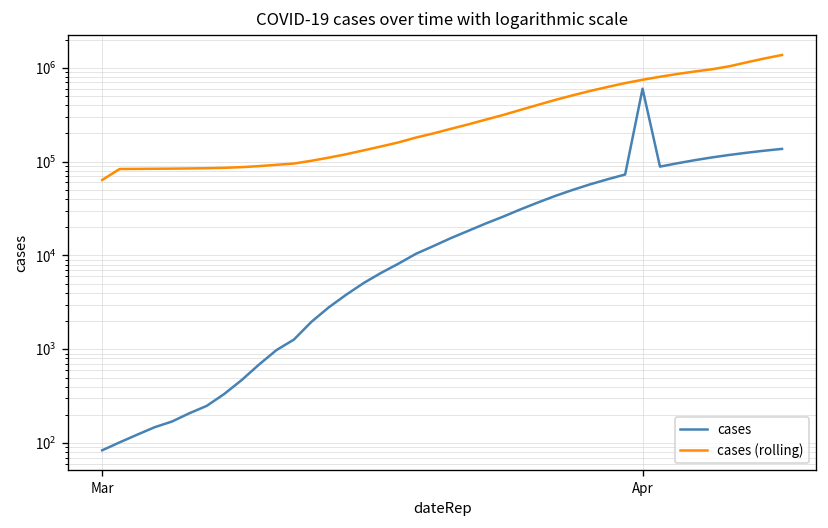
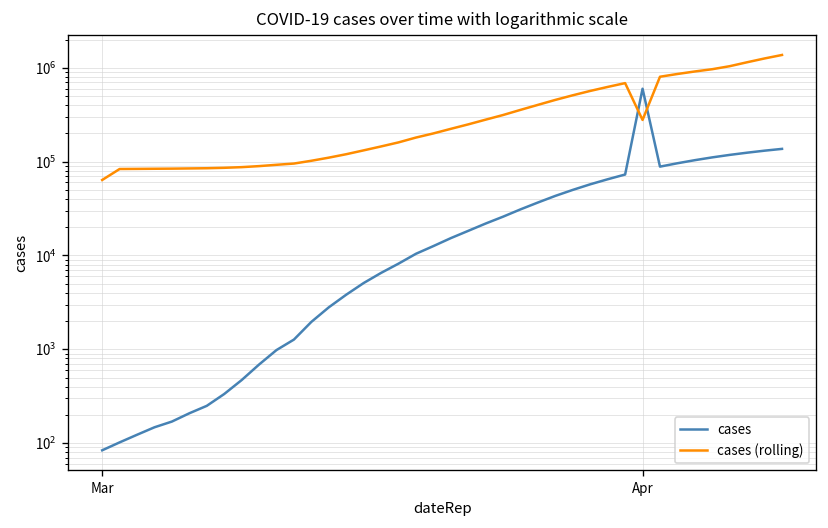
  {
    "cases": {
      "Mar": 80,
      "Apr": 600000
    },
    "cases (rolling)": {
      "Mar": 60000,
-     "Apr": 700000
+     "Apr": 280000
    }
  }
